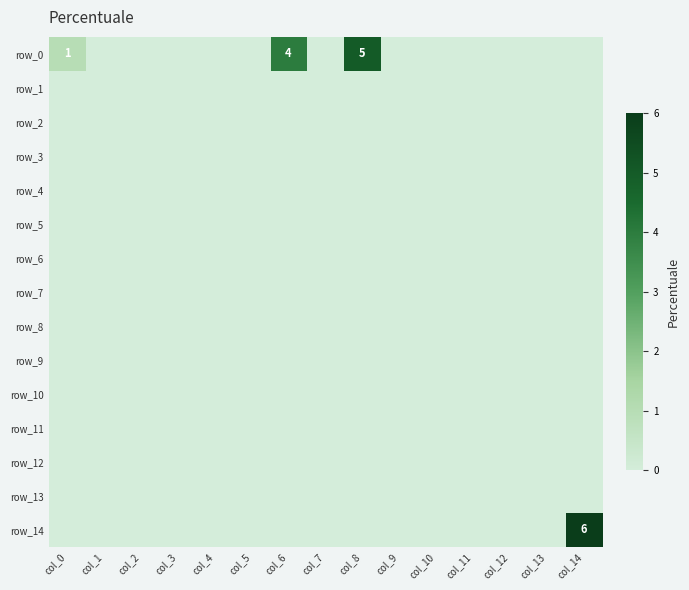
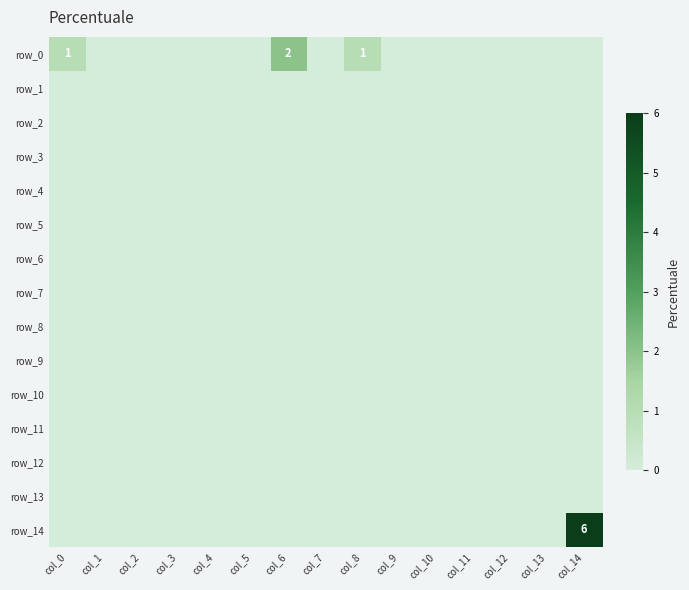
  {
    "row_0": {
      "col_0": 1,
-     "col_6": 4,
-     "col_8": 5
+     "col_6": 2,
+     "col_8": 1
    },
    "row_14": {
      "col_14": 6
    }
  }
